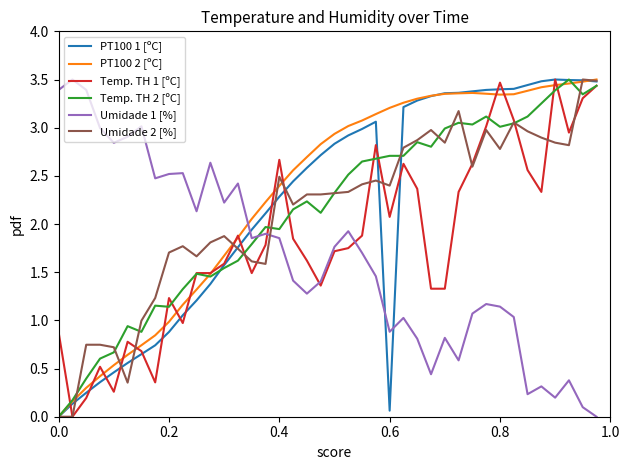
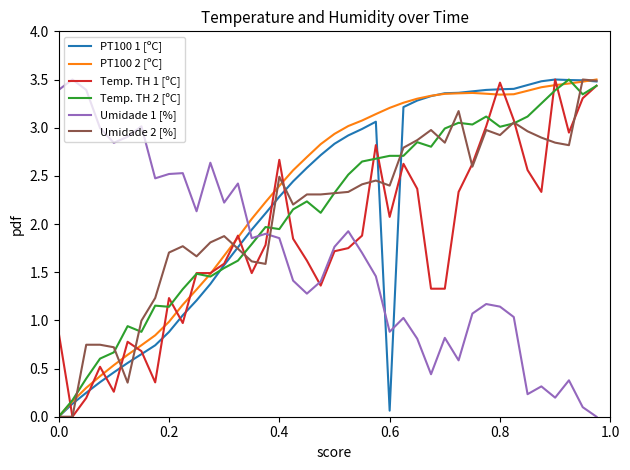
  {
    "PT100 1 [ºC]": {
      "0.2": 0.9,
      "0.4": 2.3,
      "0.6": 0.1,
      "0.8": 3.4
    },
    "PT100 2 [ºC]": {
      "0.2": 1.0,
      "0.4": 2.4,
      "0.6": 3.2,
      "0.8": 3.3
    },
    "Temp. TH 1 [ºC]": {
      "0.0": 0.9,
      "0.2": 1.2,
      "0.4": 2.7,
      "0.6": 2.1,
      "0.8": 3.5
    },
    "Temp. TH 2 [ºC]": {
      "0.2": 1.1,
      "0.4": 1.9,
      "0.6": 2.7,
      "0.8": 3.0
    },
    "Umidade 1 [%]": {
      "0.0": 3.4,
      "0.2": 2.5,
      "0.4": 1.9,
      "0.6": 0.9,
      "0.8": 1.1
    },
    "Umidade 2 [%]": {
      "0.2": 1.7,
      "0.4": 2.5,
      "0.6": 2.4,
-     "0.8": 2.8
+     "0.8": 2.9
    }
  }
